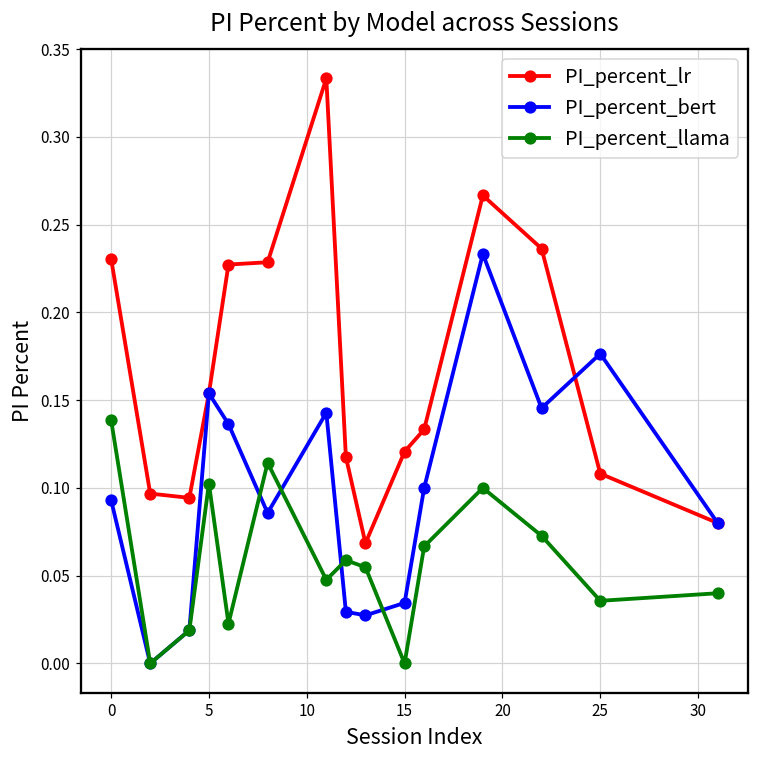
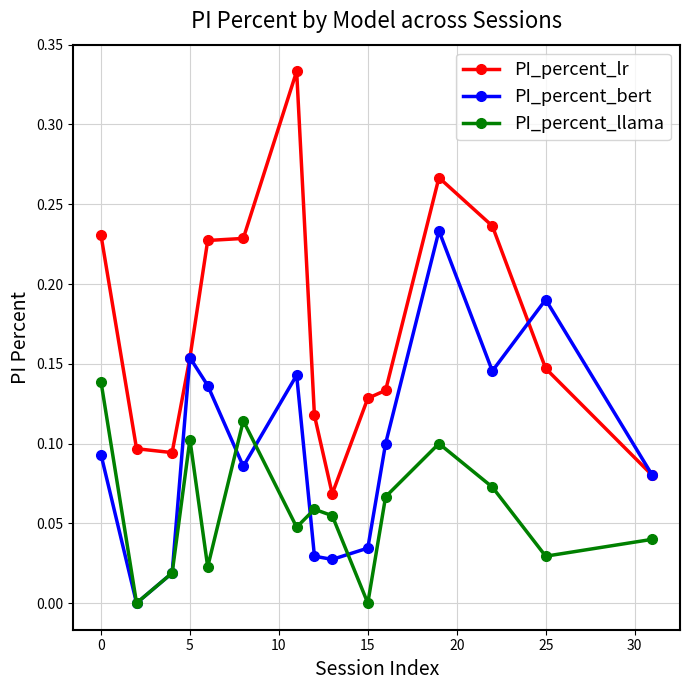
  {
    "PI_percent_lr": {
      "0": 0.231,
-     "15": 0.121,
-     "25": 0.108
+     "15": 0.128,
+     "25": 0.147
    },
    "PI_percent_bert": {
      "0": 0.093,
      "15": 0.034,
-     "25": 0.176
+     "25": 0.190
    },
    "PI_percent_llama": {
      "0": 0.139,
      "5": 0.103,
      "15": 0.000,
-     "25": 0.036
+     "25": 0.029
    }
  }
